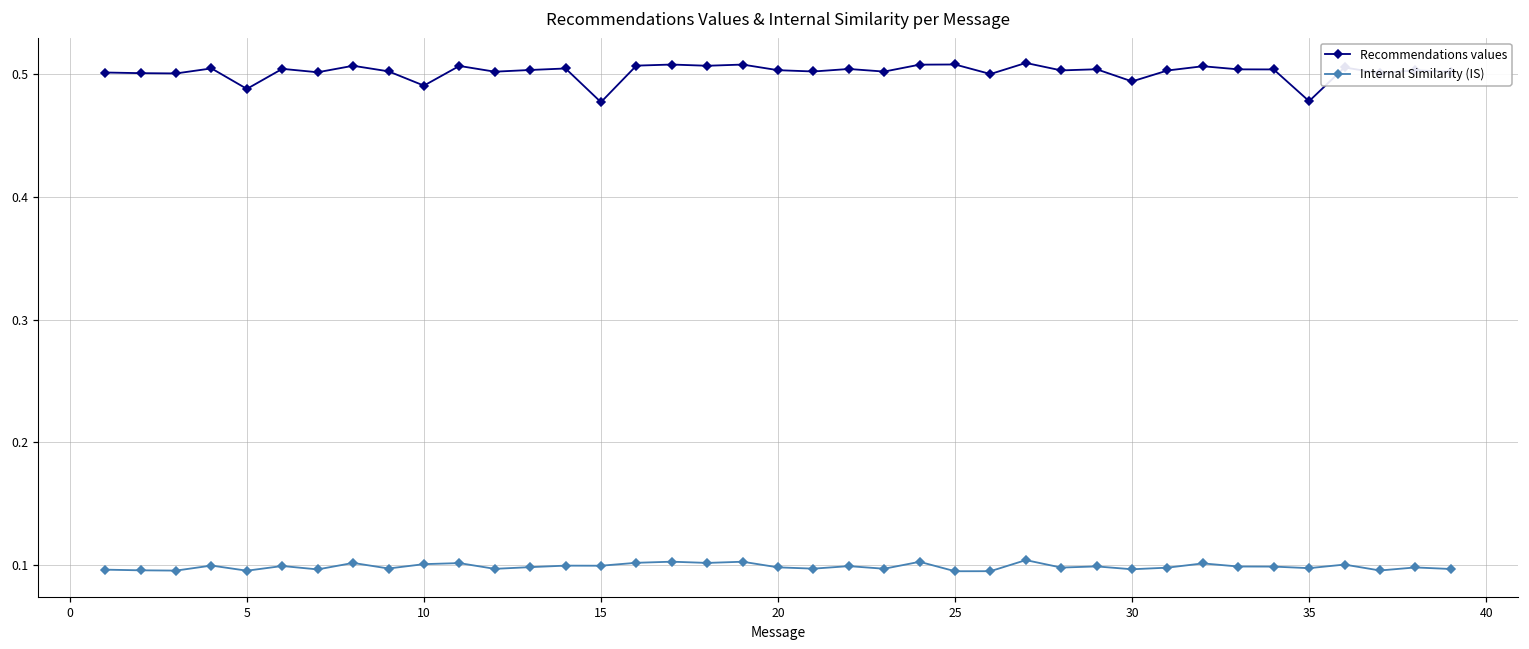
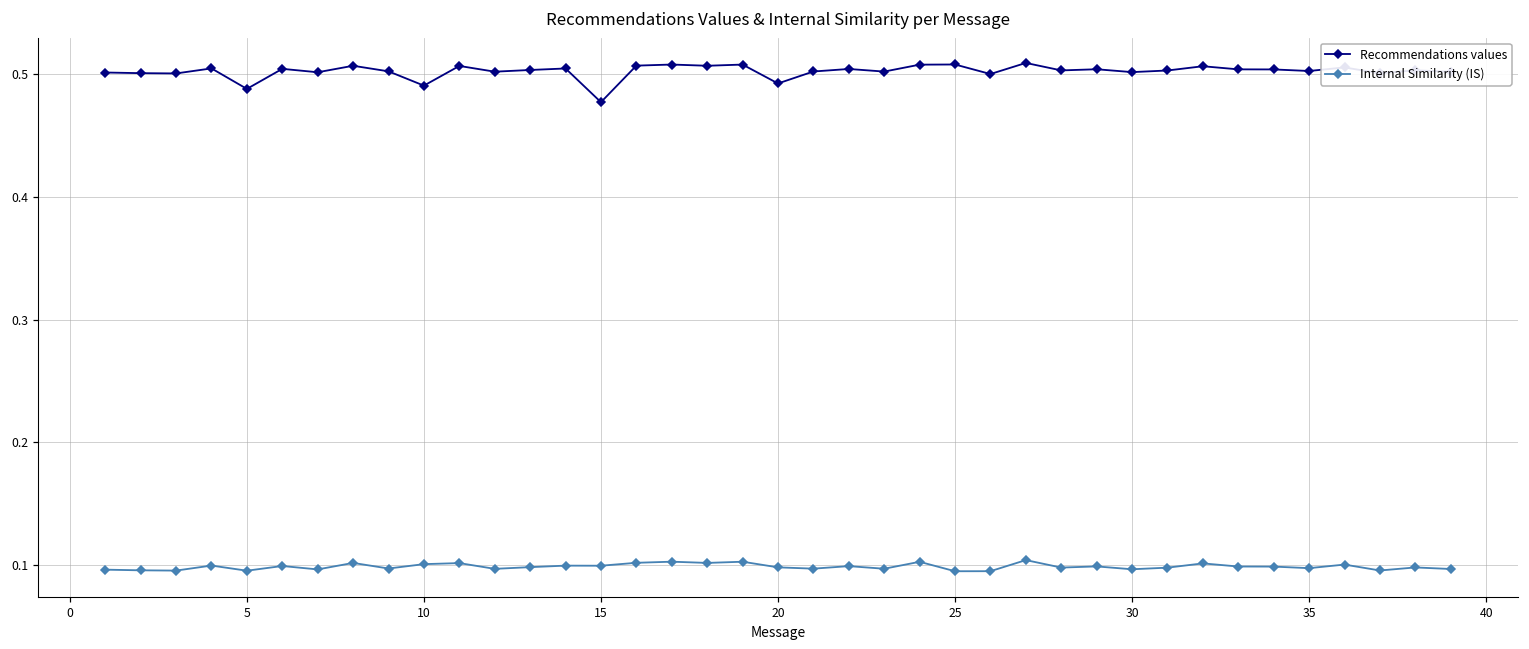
  {
    "Recommendations values": {
      "5": 0.488,
      "10": 0.491,
      "15": 0.477,
-     "20": 0.503,
+     "20": 0.493,
      "25": 0.508,
-     "30": 0.494,
-     "35": 0.478
+     "30": 0.502,
+     "35": 0.503
    },
    "Internal Similarity (IS)": {
      "5": 0.095,
      "10": 0.101,
      "15": 0.099,
      "20": 0.098,
      "25": 0.095,
      "30": 0.096,
      "35": 0.097
    }
  }
